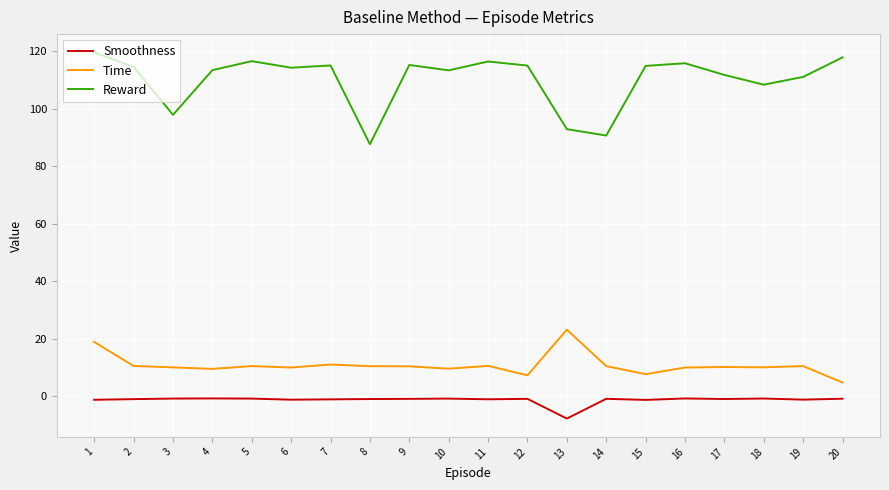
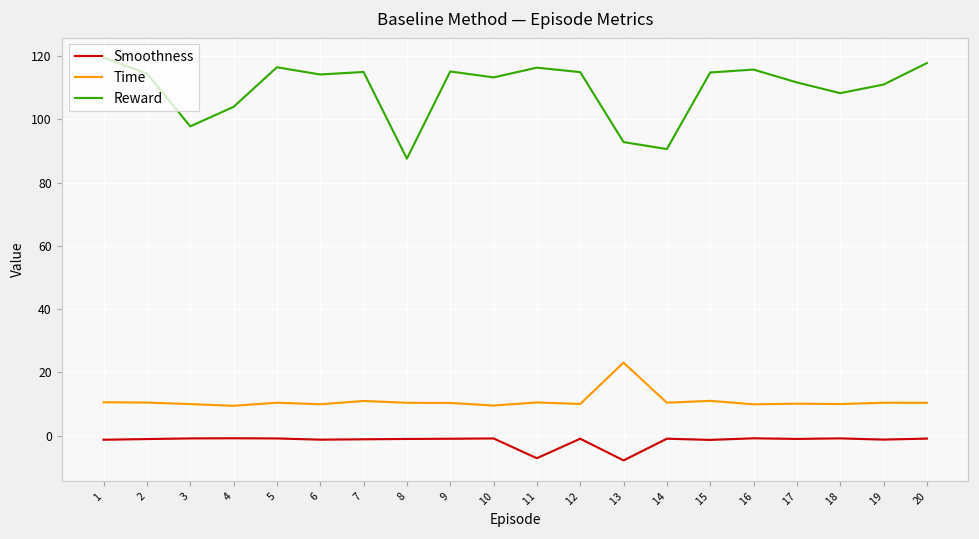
  {
    "Smoothness": {
      "1": -1,
      "2": -1,
      "3": -1,
      "4": -1,
      "5": -1,
      "6": -1,
      "7": -1,
      "8": -1,
      "9": -1,
      "10": -1,
-     "11": -1,
+     "11": -7,
      "12": -1,
      "13": -8,
      "14": -1,
      "15": -1,
      "16": -1,
      "17": -1,
      "18": -1,
      "19": -1,
      "20": -1
    },
    "Time": {
-     "1": 19,
+     "1": 11,
      "2": 10,
      "3": 10,
      "4": 9,
      "5": 10,
      "6": 10,
      "7": 11,
      "8": 10,
      "9": 10,
      "10": 10,
      "11": 10,
-     "12": 7,
+     "12": 10,
      "13": 23,
      "14": 10,
-     "15": 8,
+     "15": 11,
      "16": 10,
      "17": 10,
      "18": 10,
      "19": 10,
-     "20": 5
+     "20": 10
    },
    "Reward": {
      "3": 98,
-     "4": 113,
+     "4": 104,
      "5": 117,
      "6": 114,
      "7": 115,
      "8": 88,
      "9": 115,
      "10": 113,
      "11": 116,
      "12": 115,
      "13": 93,
      "14": 91,
      "15": 115,
      "16": 116,
      "17": 112,
      "18": 108,
      "19": 111,
      "20": 118
    }
  }
